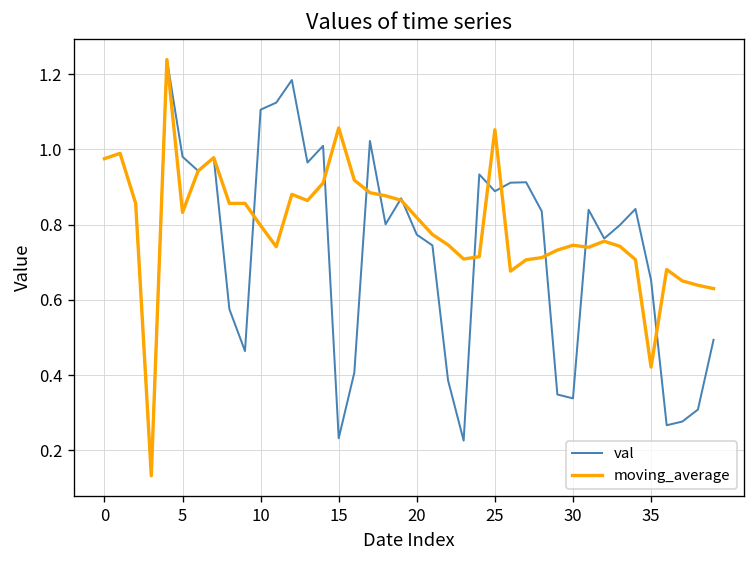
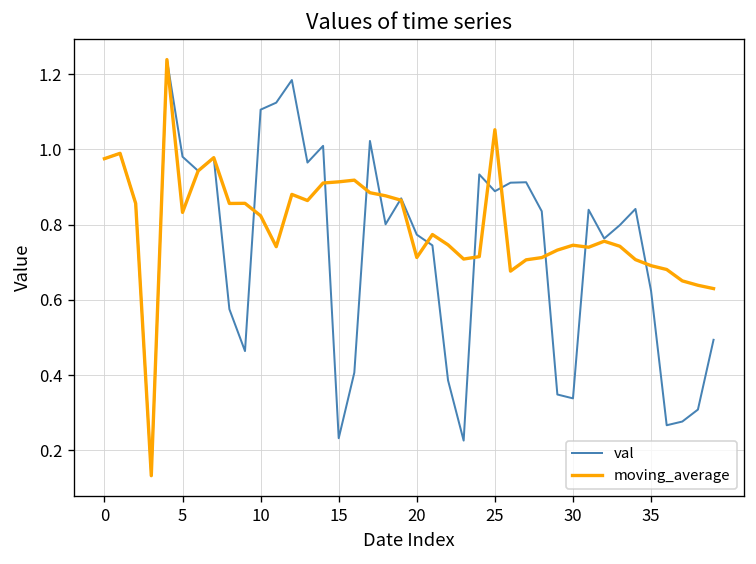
  {
    "val": {
      "5": 0.98,
      "10": 1.11,
      "15": 0.23,
      "20": 0.77,
      "25": 0.89,
      "30": 0.34,
-     "35": 0.65
+     "35": 0.62
    },
    "moving_average": {
      "5": 0.83,
-     "10": 0.80,
-     "15": 1.06,
-     "20": 0.82,
+     "10": 0.82,
+     "15": 0.91,
+     "20": 0.71,
      "25": 1.05,
      "30": 0.75,
-     "35": 0.42
+     "35": 0.69
    }
  }
